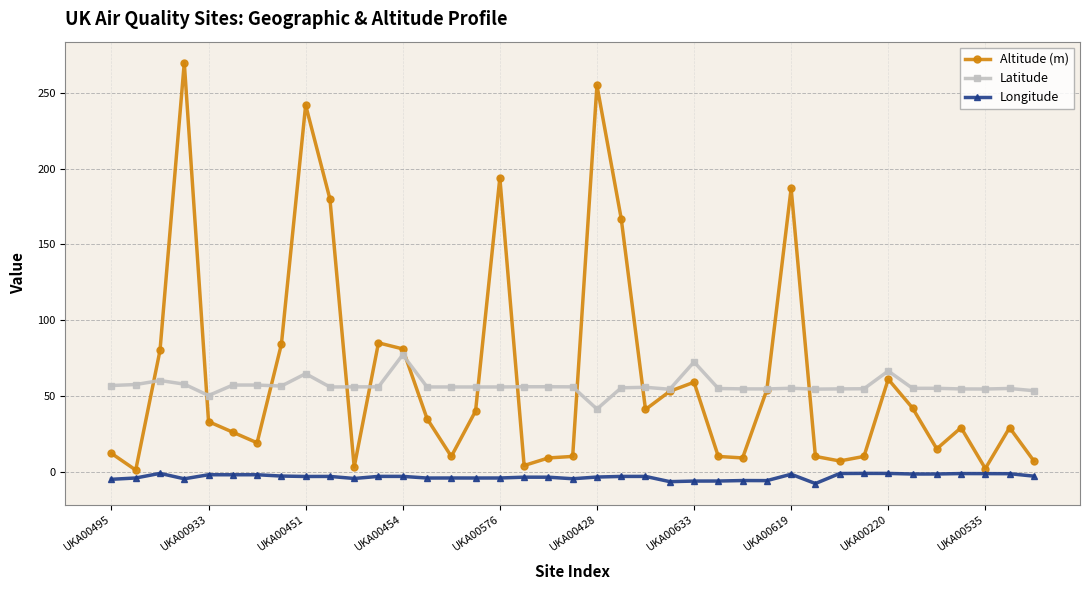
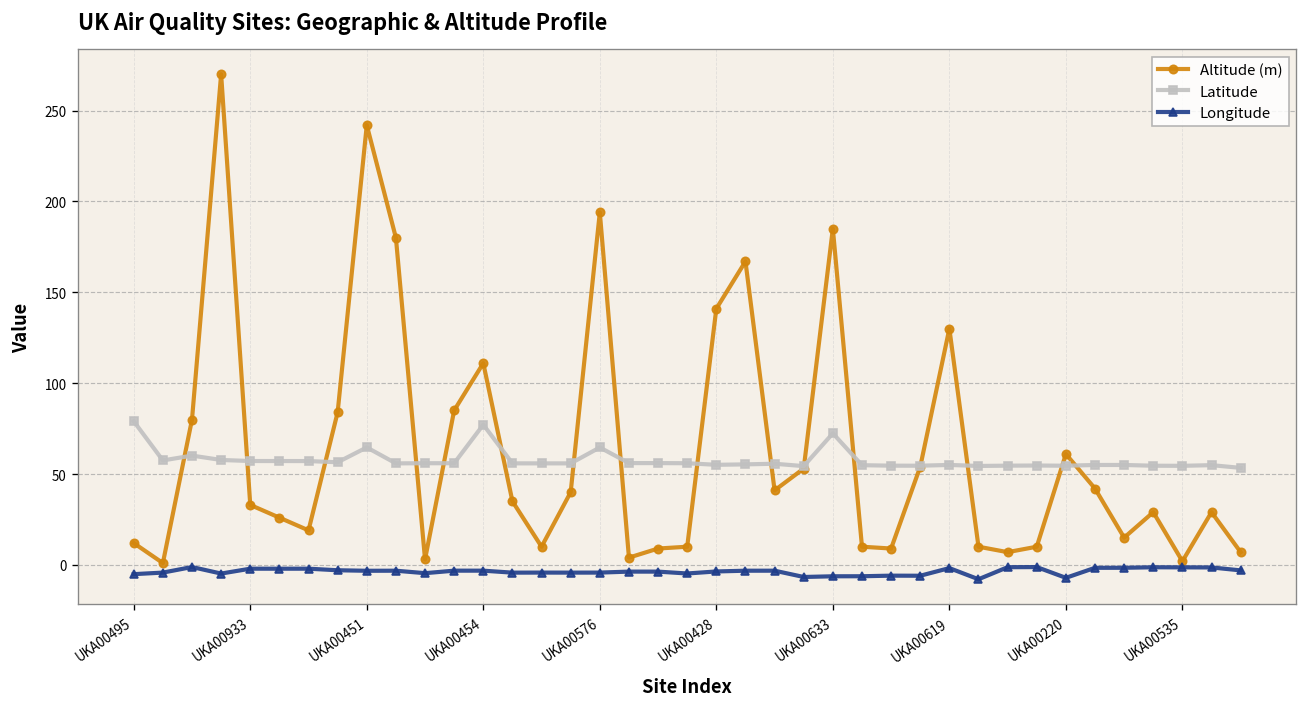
  {
    "Altitude (m)": {
      "UKA00495": 12,
      "UKA00933": 33,
      "UKA00451": 242,
-     "UKA00454": 81,
+     "UKA00454": 111,
      "UKA00576": 194,
-     "UKA00428": 255,
-     "UKA00633": 59,
-     "UKA00619": 187,
+     "UKA00428": 141,
+     "UKA00633": 185,
+     "UKA00619": 130,
      "UKA00220": 61,
      "UKA00535": 2
    },
    "Latitude": {
-     "UKA00495": 57,
-     "UKA00933": 50,
+     "UKA00495": 79,
+     "UKA00933": 57,
      "UKA00451": 65,
      "UKA00454": 77,
-     "UKA00576": 56,
-     "UKA00428": 41,
+     "UKA00576": 65,
+     "UKA00428": 55,
      "UKA00633": 72,
      "UKA00619": 55,
-     "UKA00220": 66,
+     "UKA00220": 55,
      "UKA00535": 55
    },
    "Longitude": {
      "UKA00495": -5,
      "UKA00933": -2,
      "UKA00451": -3,
      "UKA00454": -3,
      "UKA00576": -4,
      "UKA00428": -4,
      "UKA00633": -6,
      "UKA00619": -2,
-     "UKA00220": -1,
+     "UKA00220": -7,
      "UKA00535": -1
    }
  }
